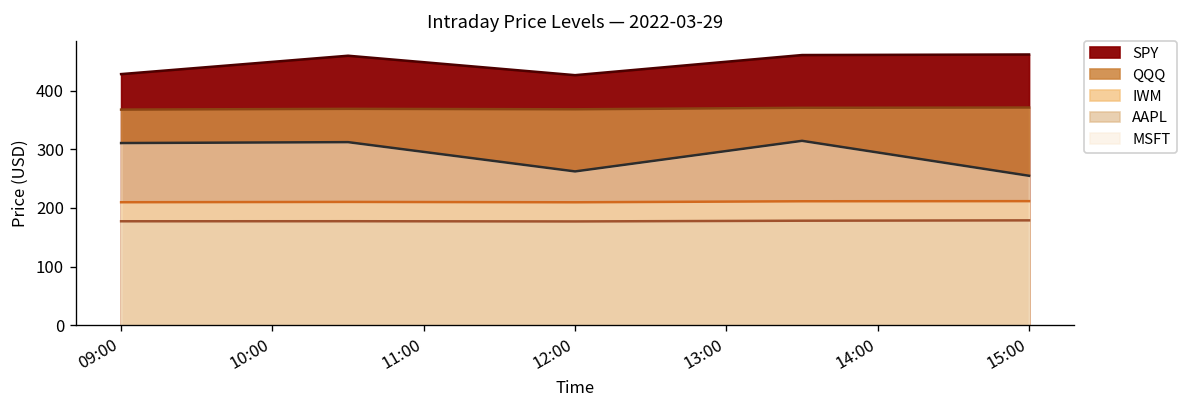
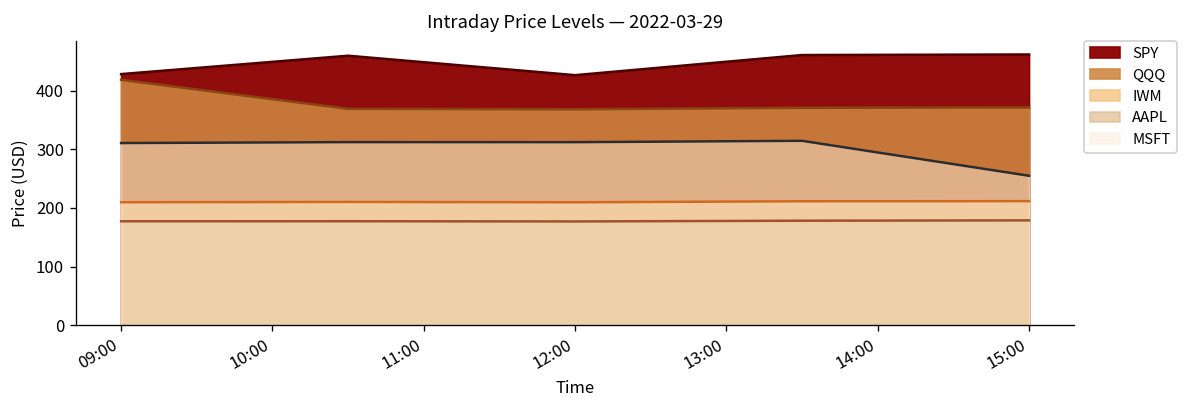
  {
    "SPY": {
      "09:00": 430,
      "12:00": 430,
      "15:00": 460
    },
    "QQQ": {
-     "09:00": 370,
+     "09:00": 420,
      "12:00": 370,
      "15:00": 370
    },
    "MSFT": {
      "09:00": 310,
-     "12:00": 260,
+     "12:00": 310,
      "15:00": 250
    }
  }
